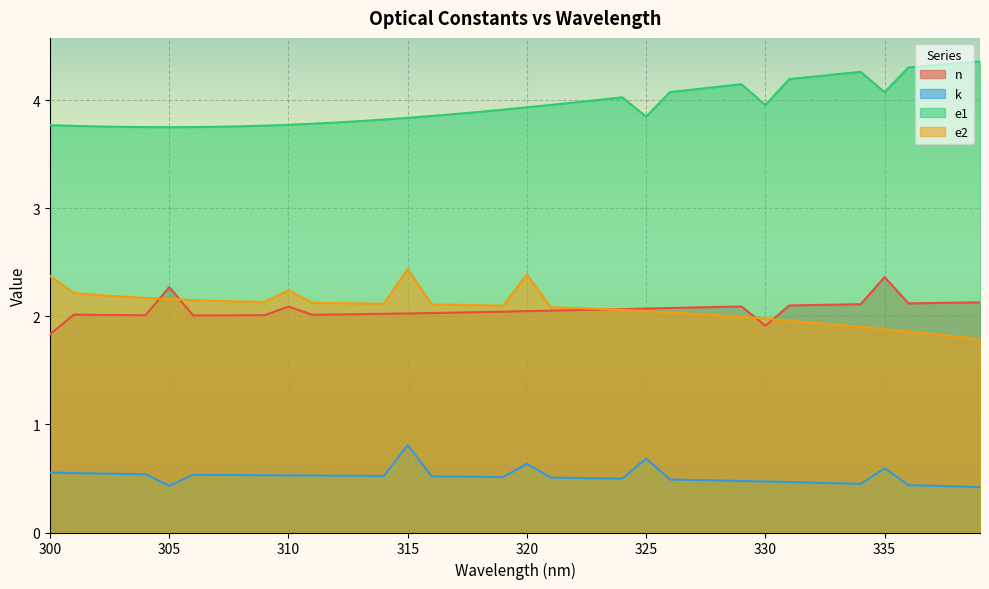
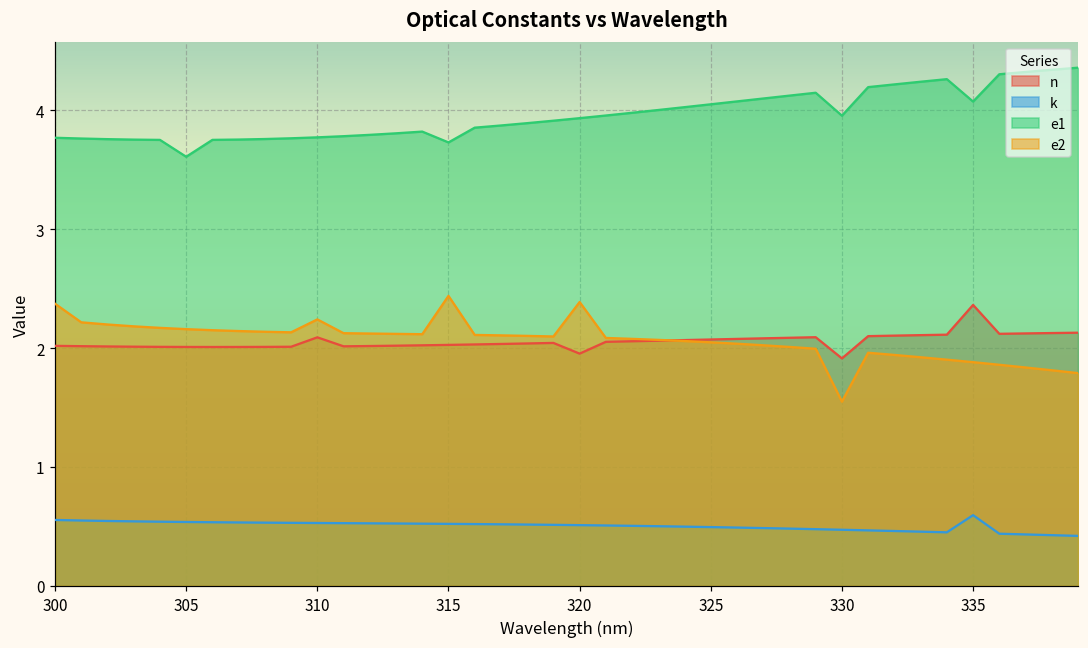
  {
    "n": {
-     "300": 1.83,
-     "305": 2.27,
+     "300": 2.02,
+     "305": 2.01,
      "310": 2.09,
      "315": 2.03,
-     "320": 2.05,
+     "320": 1.95,
      "325": 2.07,
      "330": 1.91,
      "335": 2.36
    },
    "k": {
      "300": 0.55,
-     "305": 0.43,
+     "305": 0.54,
      "310": 0.53,
-     "315": 0.81,
-     "320": 0.64,
-     "325": 0.69,
+     "315": 0.52,
+     "320": 0.51,
+     "325": 0.49,
      "330": 0.47,
      "335": 0.59
    },
    "e1": {
      "300": 3.77,
-     "305": 3.75,
+     "305": 3.61,
      "310": 3.77,
-     "315": 3.84,
+     "315": 3.73,
      "320": 3.93,
-     "325": 3.85,
+     "325": 4.05,
      "330": 3.96,
      "335": 4.07
    },
    "e2": {
      "300": 2.37,
      "305": 2.16,
      "310": 2.24,
      "315": 2.44,
      "320": 2.39,
      "325": 2.05,
-     "330": 1.98,
+     "330": 1.55,
      "335": 1.88
    }
  }
